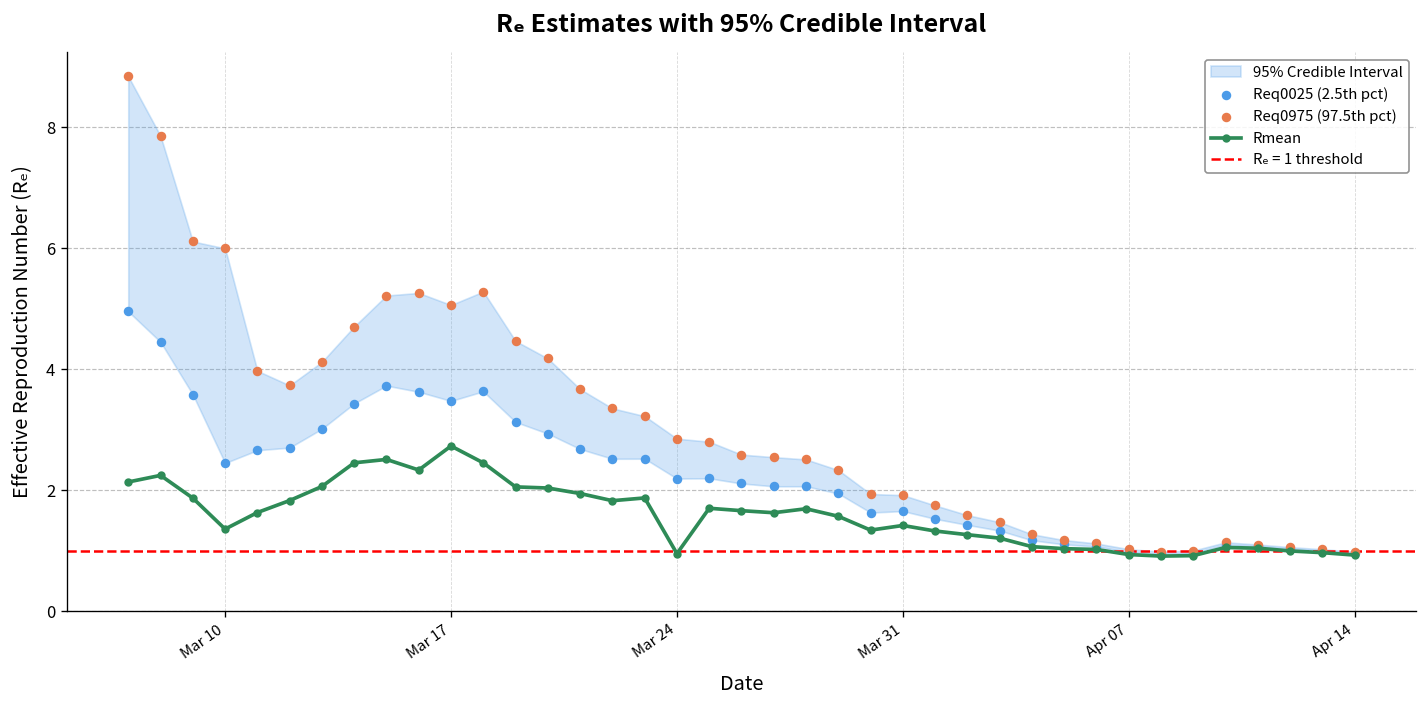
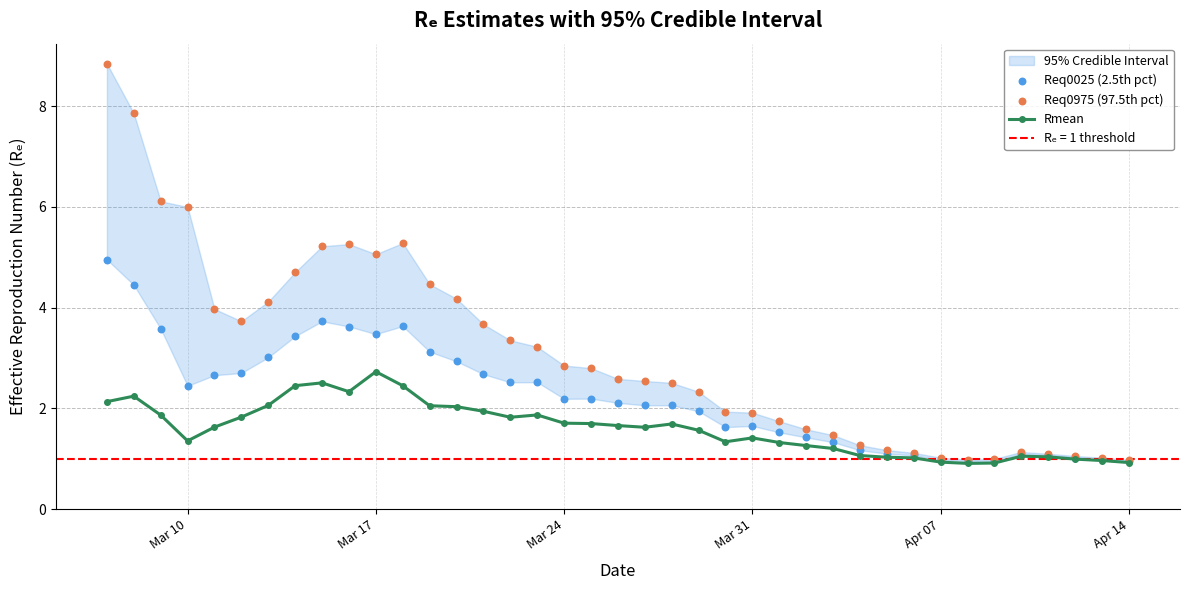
  {
    "Rmean": {
      "Mar 10": 1.4,
      "Mar 17": 2.7,
-     "Mar 24": 1.0,
+     "Mar 24": 1.7,
      "Mar 31": 1.4
    }
  }
